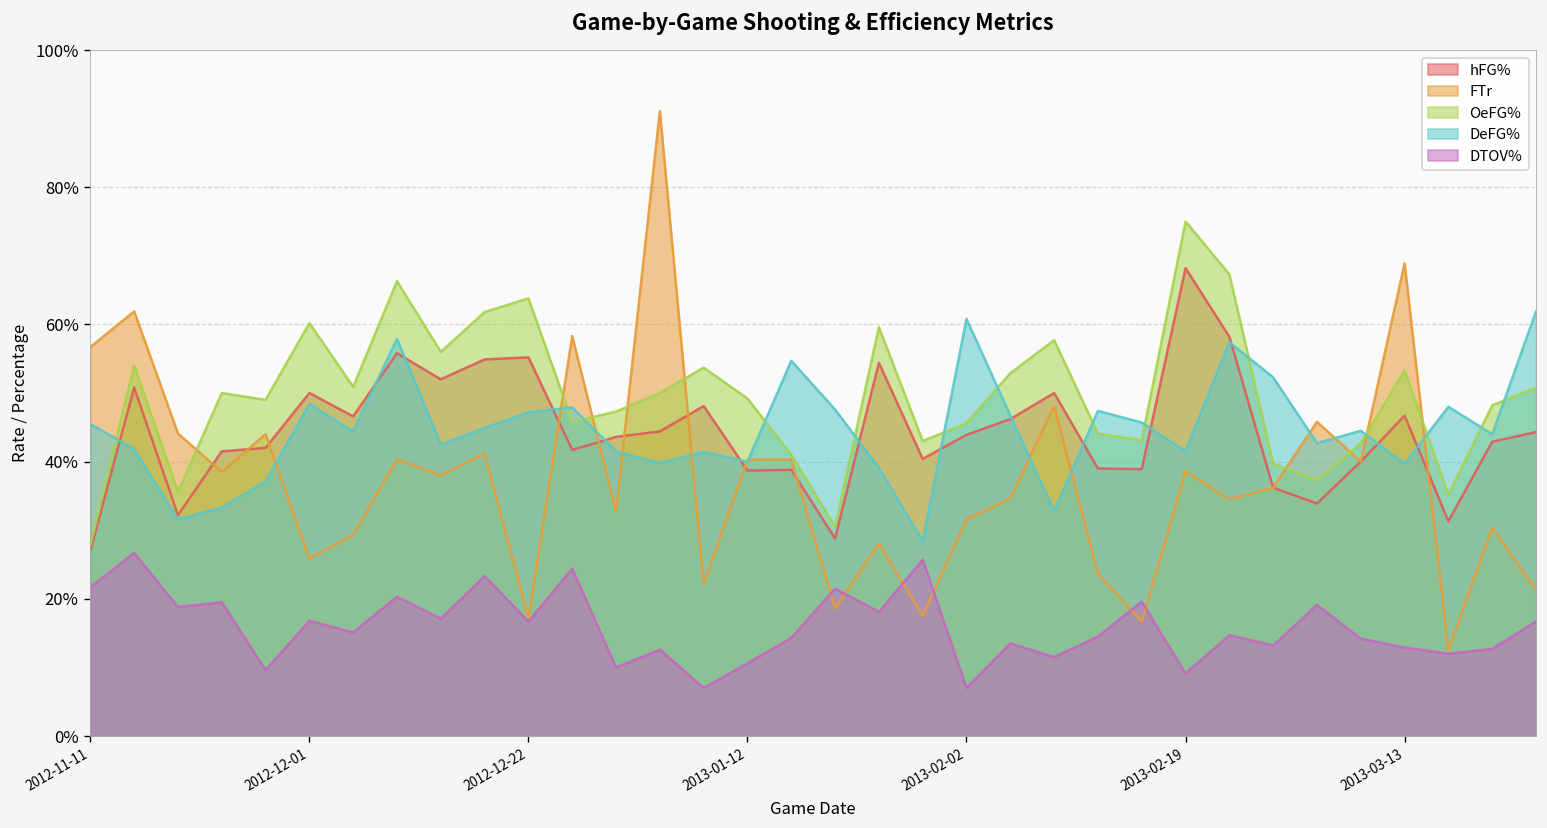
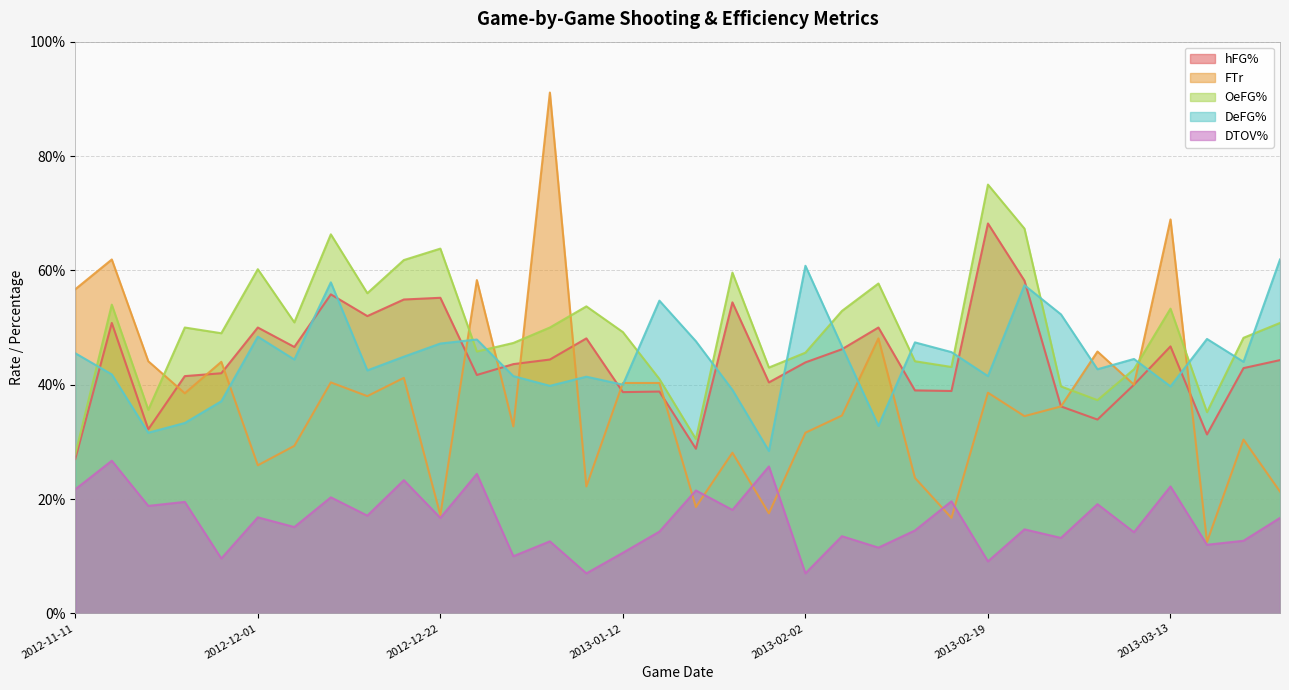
  {
    "hFG%": {
      "2012-11-11": "27%",
      "2012-12-01": "50%",
      "2012-12-22": "55%",
      "2013-01-12": "39%",
      "2013-02-02": "44%",
      "2013-02-19": "68%",
      "2013-03-13": "47%"
    },
    "FTr": {
      "2012-11-11": "57%",
      "2012-12-01": "26%",
      "2012-12-22": "17%",
      "2013-02-02": "32%",
      "2013-02-19": "39%",
      "2013-03-13": "69%"
    },
    "OeFG%": {
      "2012-11-11": "28%",
      "2012-12-01": "60%",
      "2012-12-22": "64%",
      "2013-01-12": "49%",
      "2013-02-02": "46%",
      "2013-02-19": "75%",
      "2013-03-13": "53%"
    },
    "DeFG%": {
      "2012-11-11": "46%",
      "2012-12-01": "48%",
      "2012-12-22": "47%",
      "2013-02-02": "61%",
      "2013-02-19": "42%",
      "2013-03-13": "40%"
    },
    "DTOV%": {
      "2012-11-11": "22%",
      "2012-12-01": "17%",
      "2012-12-22": "17%",
      "2013-01-12": "11%",
      "2013-02-02": "7%",
      "2013-02-19": "9%",
-     "2013-03-13": "13%"
+     "2013-03-13": "22%"
    }
  }
